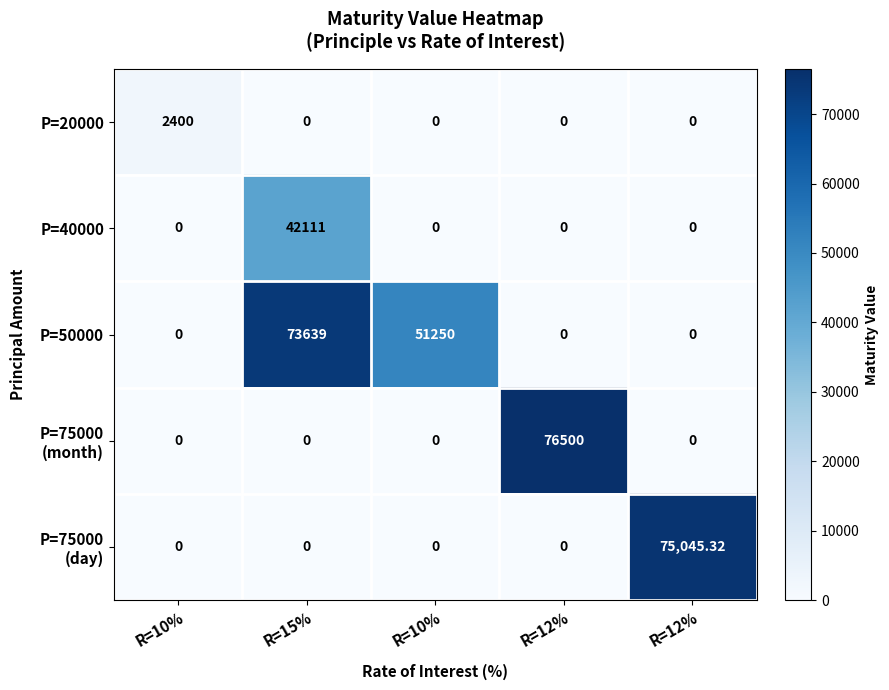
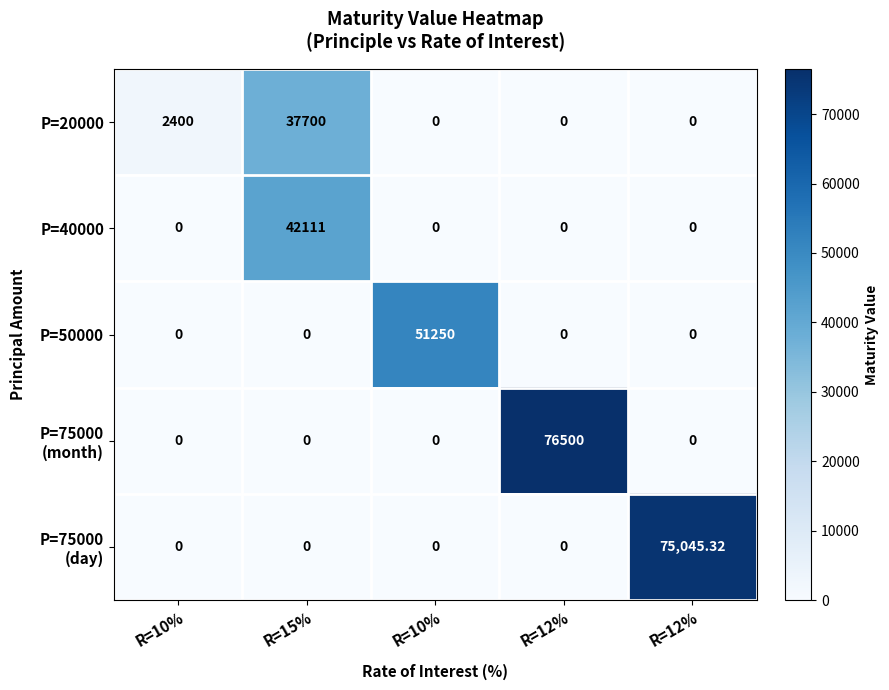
  {
    "P=20000": {
-     "R=15%": 0
+     "R=15%": 37700
    },
    "P=40000": {
      "R=15%": 42111
    },
    "P=50000": {
-     "R=15%": 73639
+     "R=15%": 0
    },
    "P=75000 (month)": {
      "R=15%": 0
    },
    "P=75000 (day)": {
      "R=15%": 0
    }
  }
